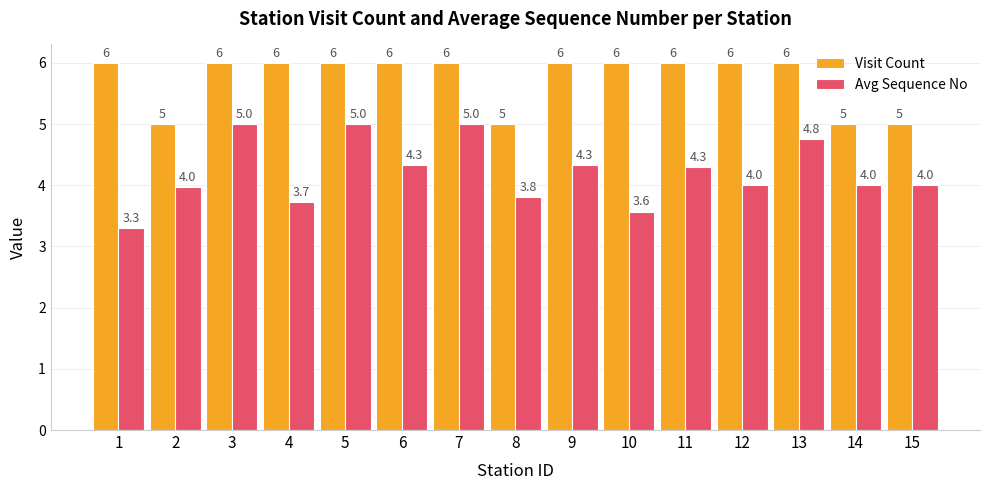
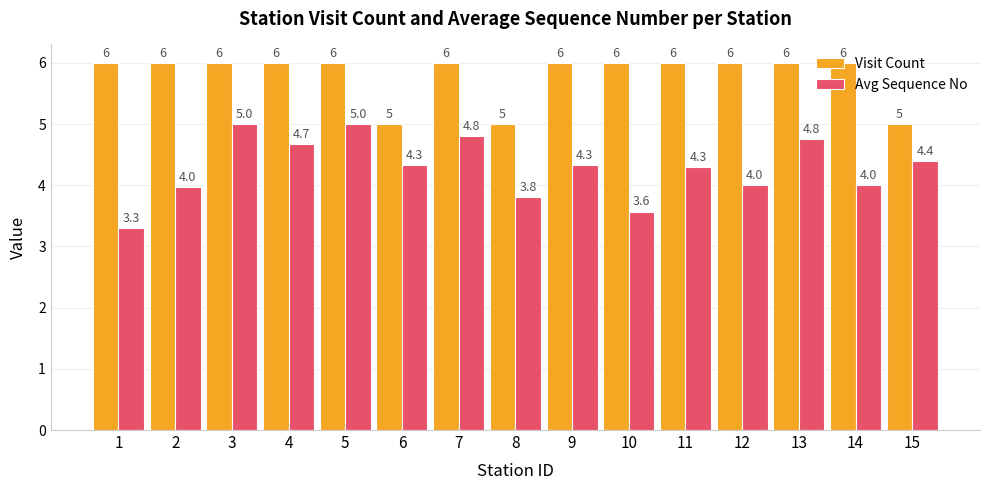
  {
    "Visit Count": {
      "1": 6,
-     "2": 5,
+     "2": 6,
      "3": 6,
      "4": 6,
      "5": 6,
-     "6": 6,
+     "6": 5,
      "7": 6,
      "8": 5,
      "9": 6,
      "10": 6,
      "11": 6,
      "12": 6,
      "13": 6,
-     "14": 5,
+     "14": 6,
      "15": 5
    },
    "Avg Sequence No": {
      "1": 3.3,
      "2": 4.0,
      "3": 5.0,
-     "4": 3.7,
+     "4": 4.7,
      "5": 5.0,
      "6": 4.3,
-     "7": 5.0,
+     "7": 4.8,
      "8": 3.8,
      "9": 4.3,
      "10": 3.6,
      "11": 4.3,
      "12": 4.0,
      "13": 4.8,
      "14": 4.0,
-     "15": 4.0
+     "15": 4.4
    }
  }
